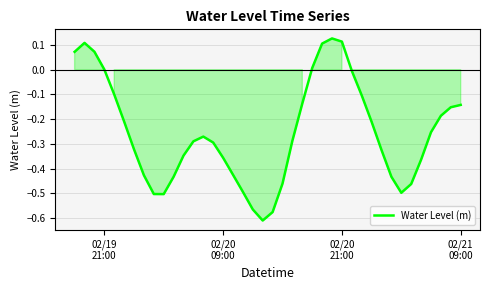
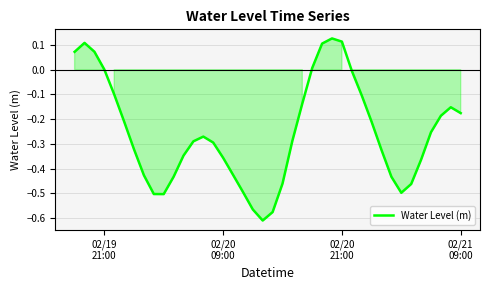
  {
    "02/19 21:00": 0.00,
    "02/20 09:00": -0.36,
    "02/20 21:00": 0.11,
-   "02/21 09:00": -0.14
+   "02/21 09:00": -0.18
  }
